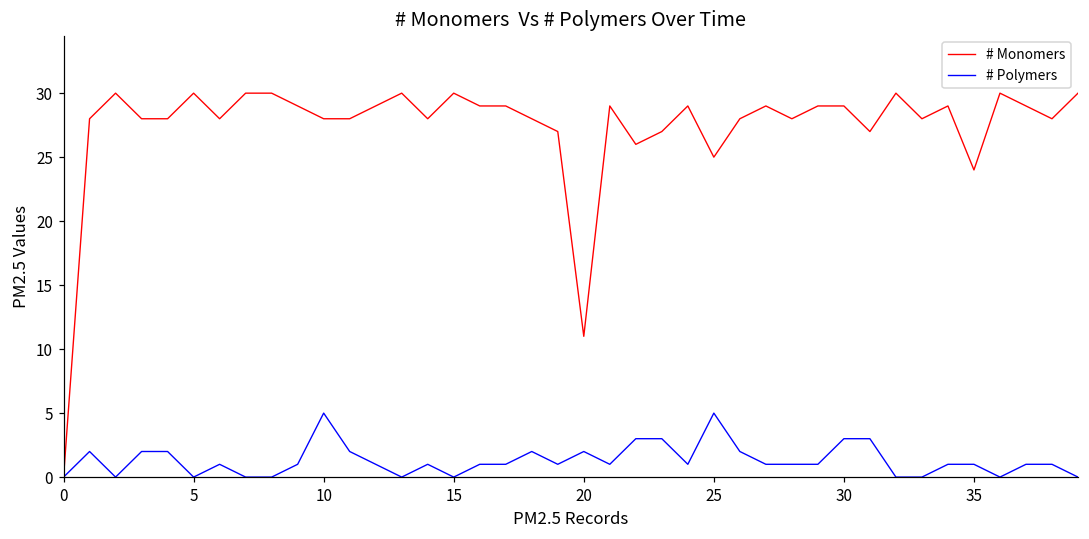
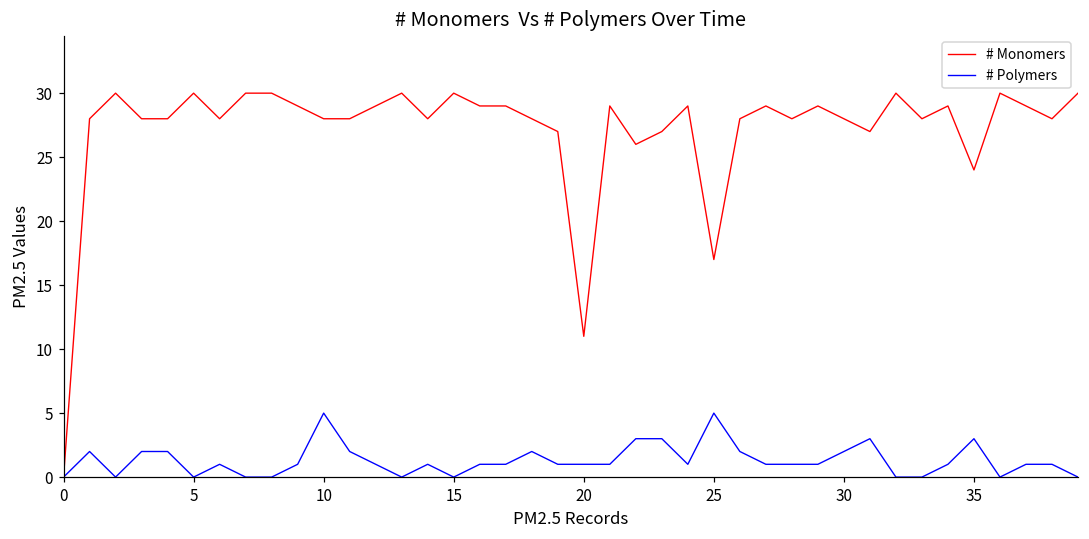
  {
    "# Monomers": {
      "5": 30,
      "10": 28,
      "15": 30,
      "20": 11,
-     "25": 25,
-     "30": 29,
+     "25": 17,
+     "30": 28,
      "35": 24
    },
    "# Polymers": {
      "5": 0,
      "10": 5,
      "15": 0,
-     "20": 2,
+     "20": 1,
      "25": 5,
-     "30": 3,
-     "35": 1
+     "30": 2,
+     "35": 3
    }
  }
